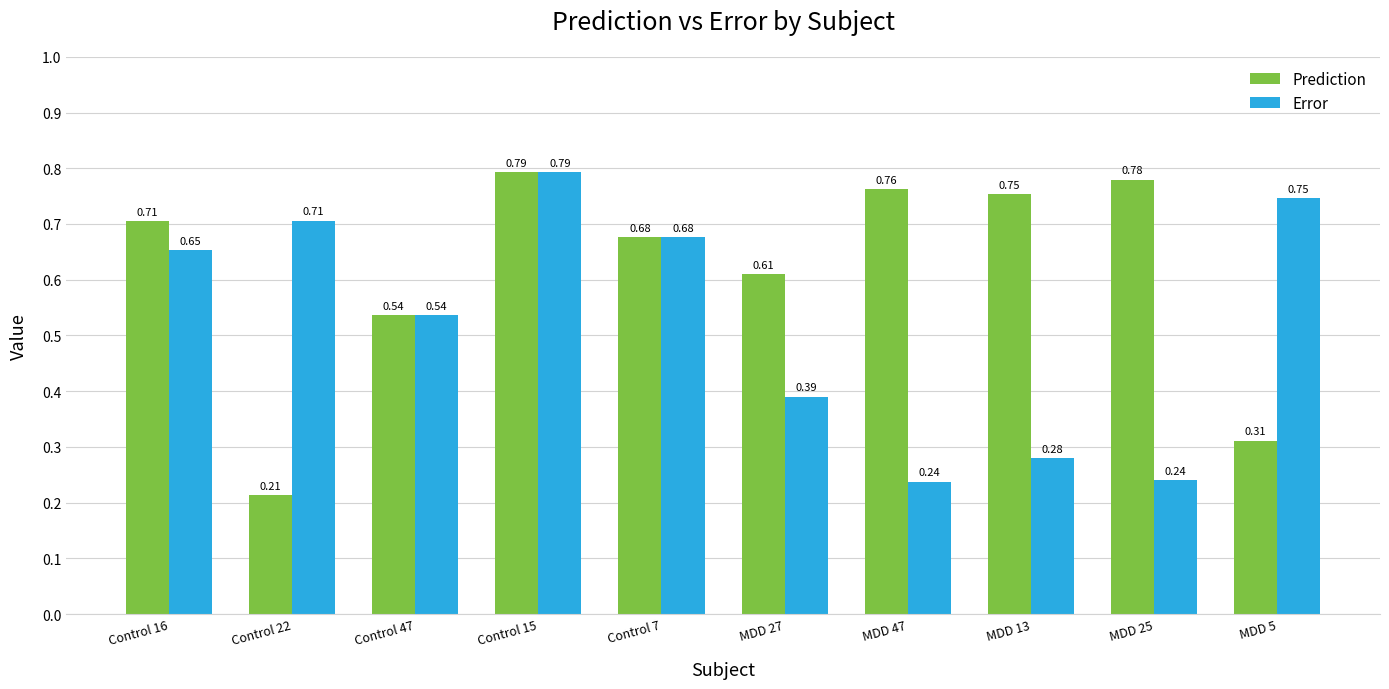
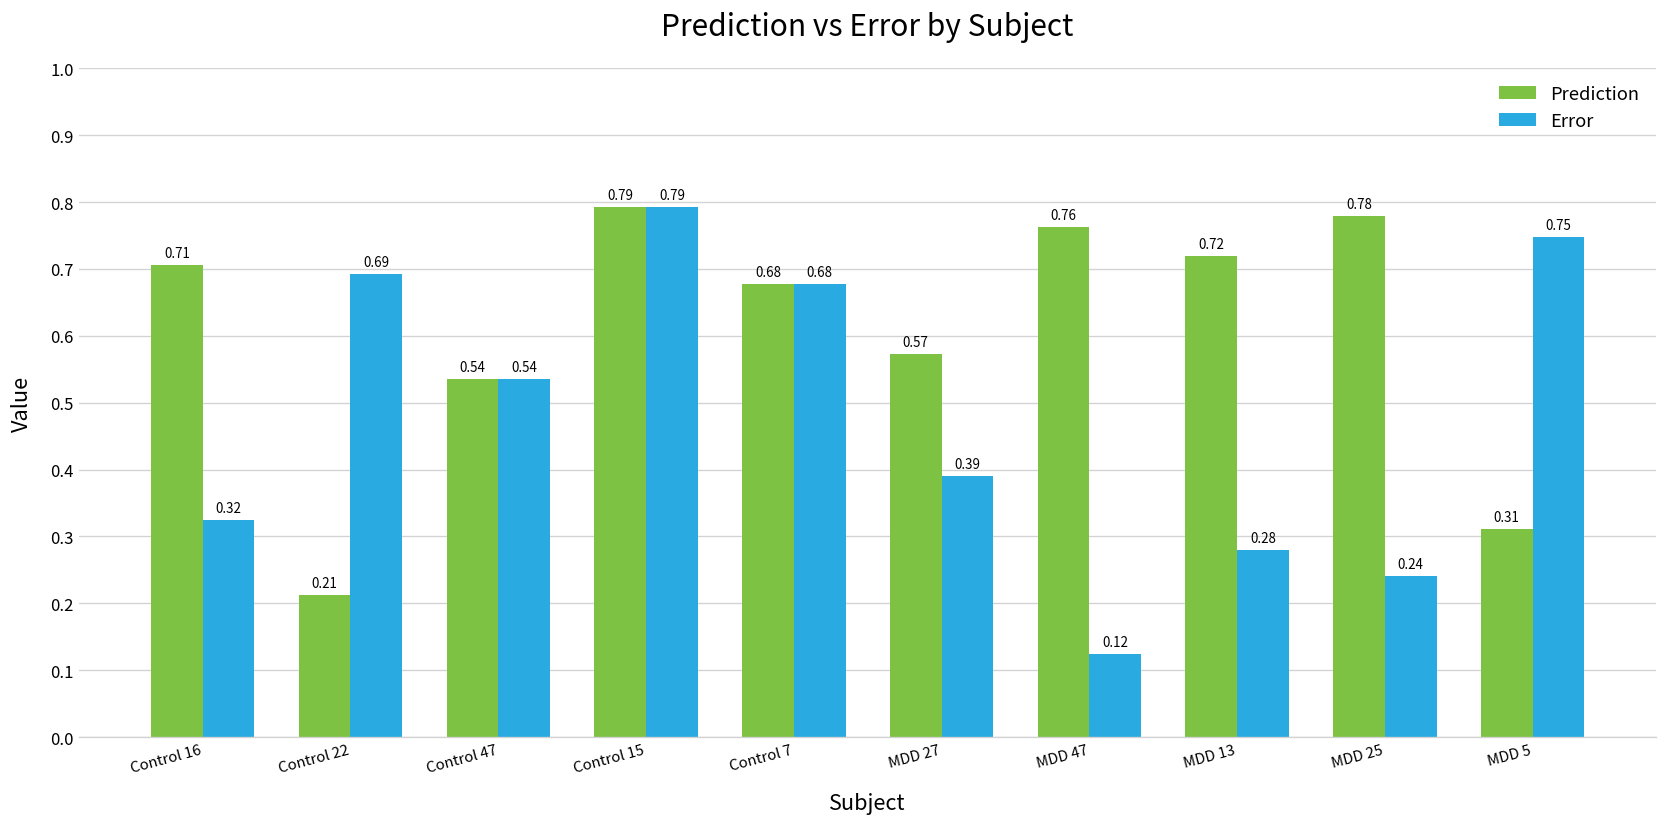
  {
    "Prediction": {
      "Control 16": 0.71,
      "Control 22": 0.21,
      "Control 47": 0.54,
      "Control 15": 0.79,
      "Control 7": 0.68,
-     "MDD 27": 0.61,
+     "MDD 27": 0.57,
      "MDD 47": 0.76,
-     "MDD 13": 0.75,
+     "MDD 13": 0.72,
      "MDD 25": 0.78,
      "MDD 5": 0.31
    },
    "Error": {
-     "Control 16": 0.65,
-     "Control 22": 0.71,
+     "Control 16": 0.32,
+     "Control 22": 0.69,
      "Control 47": 0.54,
      "Control 15": 0.79,
      "Control 7": 0.68,
      "MDD 27": 0.39,
-     "MDD 47": 0.24,
+     "MDD 47": 0.12,
      "MDD 13": 0.28,
      "MDD 25": 0.24,
      "MDD 5": 0.75
    }
  }
